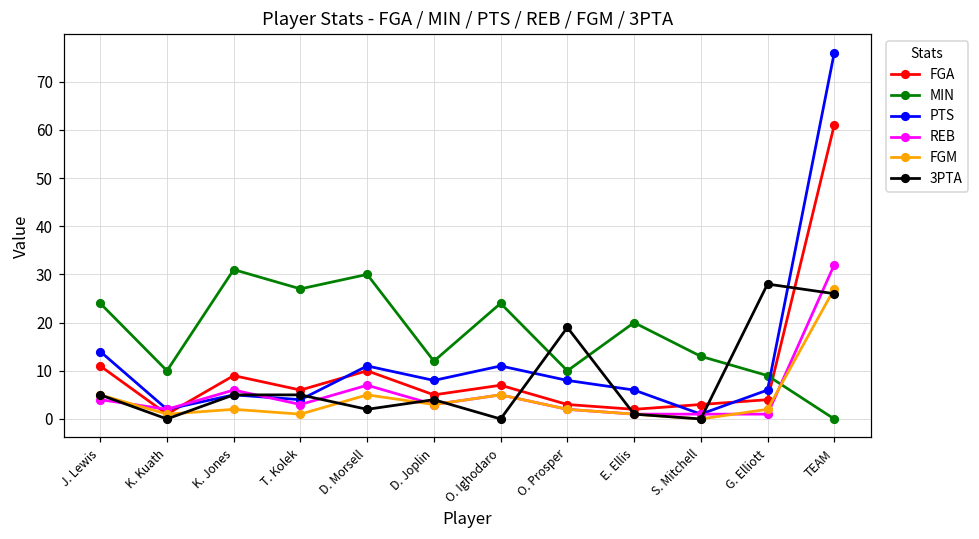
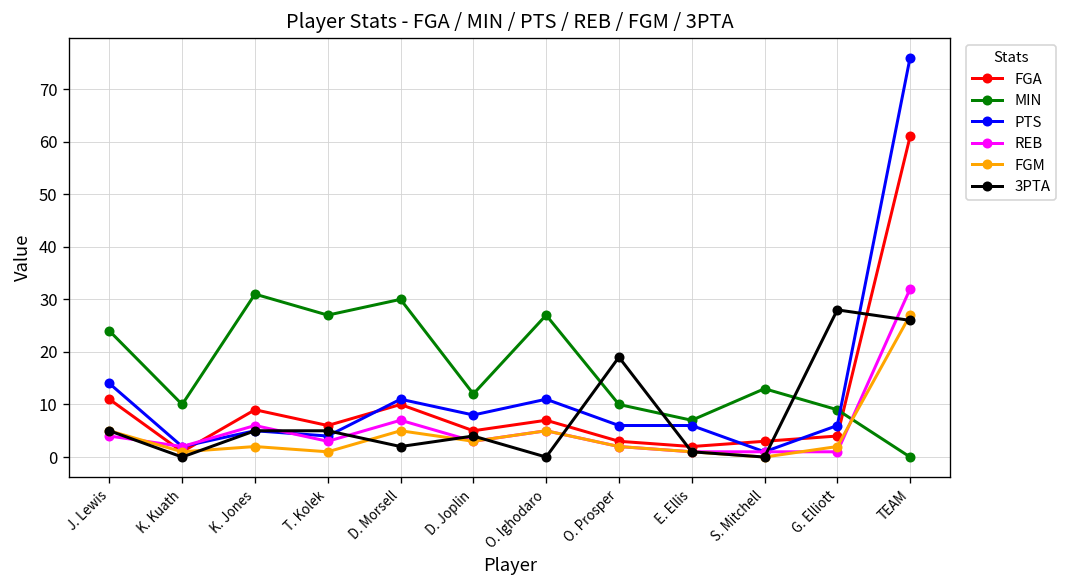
  {
    "FGA": {
      "J. Lewis": 11,
      "K. Jones": 9,
      "T. Kolek": 6,
      "D. Morsell": 10,
      "D. Joplin": 5,
      "O. Ighodaro": 7,
      "O. Prosper": 3,
      "E. Ellis": 2,
      "S. Mitchell": 3,
      "G. Elliott": 4,
      "TEAM": 61
    },
    "MIN": {
      "J. Lewis": 24,
      "K. Kuath": 10,
      "K. Jones": 31,
      "T. Kolek": 27,
      "D. Morsell": 30,
      "D. Joplin": 12,
-     "O. Ighodaro": 24,
+     "O. Ighodaro": 27,
      "O. Prosper": 10,
-     "E. Ellis": 20,
+     "E. Ellis": 7,
      "S. Mitchell": 13,
      "G. Elliott": 9,
      "TEAM": 0
    },
    "PTS": {
      "J. Lewis": 14,
      "T. Kolek": 4,
      "D. Morsell": 11,
      "D. Joplin": 8,
      "O. Ighodaro": 11,
-     "O. Prosper": 8,
+     "O. Prosper": 6,
      "E. Ellis": 6,
      "G. Elliott": 6,
      "TEAM": 76
    },
    "REB": {
      "J. Lewis": 4,
      "K. Jones": 6,
      "T. Kolek": 3,
      "D. Morsell": 7,
      "G. Elliott": 1,
      "TEAM": 32
    },
    "FGM": {
      "K. Jones": 2,
      "T. Kolek": 1,
      "D. Morsell": 5,
      "G. Elliott": 2,
      "TEAM": 27
    },
    "3PTA": {
      "K. Kuath": 0,
      "T. Kolek": 5,
      "D. Morsell": 2,
      "D. Joplin": 4,
      "O. Ighodaro": 0,
      "O. Prosper": 19,
      "G. Elliott": 28,
      "TEAM": 26
    }
  }
